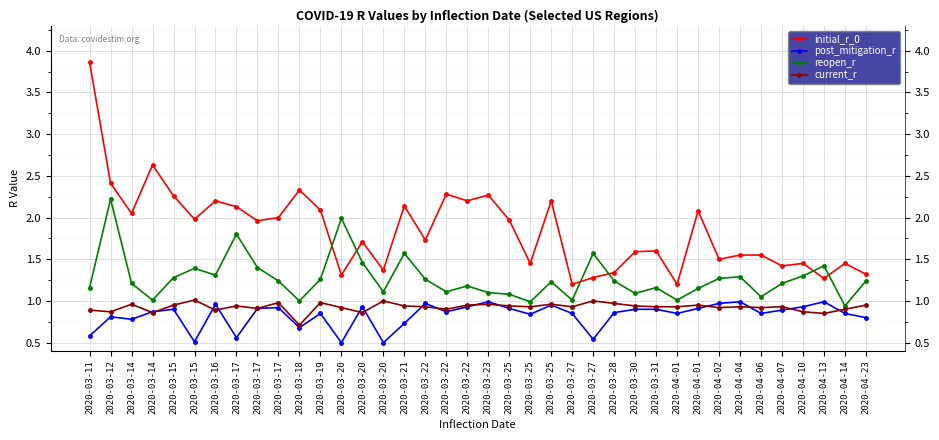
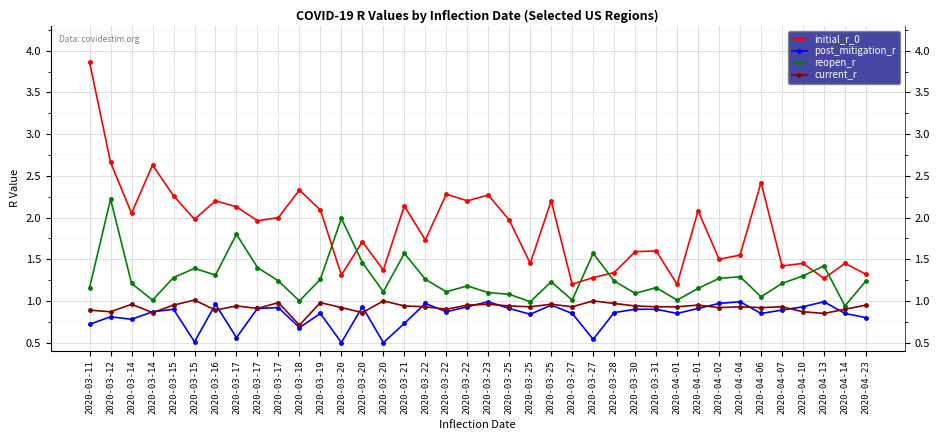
  {
    "initial_r_0": {
      "2020-03-11": 3.9,
-     "2020-03-12": 2.4,
+     "2020-03-12": 2.7,
      "2020-03-16": 2.2,
      "2020-03-18": 2.3,
      "2020-03-19": 2.1,
      "2020-03-21": 2.1,
      "2020-03-23": 2.3,
      "2020-03-28": 1.3,
      "2020-03-30": 1.6,
      "2020-03-31": 1.6,
      "2020-04-02": 1.5,
      "2020-04-04": 1.6,
-     "2020-04-06": 1.6,
+     "2020-04-06": 2.4,
      "2020-04-07": 1.4,
      "2020-04-10": 1.5,
      "2020-04-13": 1.3,
      "2020-04-14": 1.5,
      "2020-04-23": 1.3
    },
    "post_mitigation_r": {
-     "2020-03-11": 0.6,
+     "2020-03-11": 0.7,
      "2020-03-12": 0.8,
      "2020-03-16": 1.0,
      "2020-03-19": 0.9,
      "2020-03-21": 0.7,
      "2020-03-28": 0.9,
      "2020-03-30": 0.9,
      "2020-04-02": 1.0,
      "2020-04-04": 1.0,
      "2020-04-06": 0.9,
      "2020-04-07": 0.9,
      "2020-04-10": 0.9,
      "2020-04-13": 1.0,
      "2020-04-14": 0.9,
      "2020-04-23": 0.8
    },
    "reopen_r": {
      "2020-03-11": 1.2,
      "2020-03-12": 2.2,
      "2020-03-16": 1.3,
      "2020-03-18": 1.0,
      "2020-03-19": 1.3,
      "2020-03-21": 1.6,
      "2020-03-23": 1.1,
      "2020-03-28": 1.2,
      "2020-03-30": 1.1,
      "2020-03-31": 1.2,
      "2020-04-02": 1.3,
      "2020-04-04": 1.3,
      "2020-04-06": 1.1,
      "2020-04-07": 1.2,
      "2020-04-10": 1.3,
      "2020-04-13": 1.4,
      "2020-04-14": 0.9,
      "2020-04-23": 1.2
    },
    "current_r": {
      "2020-03-11": 0.9,
      "2020-03-12": 0.9,
      "2020-03-16": 0.9,
      "2020-03-19": 1.0,
      "2020-03-21": 0.9,
      "2020-03-28": 1.0,
      "2020-03-30": 0.9,
      "2020-04-02": 0.9,
      "2020-04-04": 0.9,
      "2020-04-06": 0.9,
      "2020-04-07": 0.9,
      "2020-04-10": 0.9,
      "2020-04-13": 0.9,
      "2020-04-14": 0.9,
      "2020-04-23": 1.0
    }
  }
